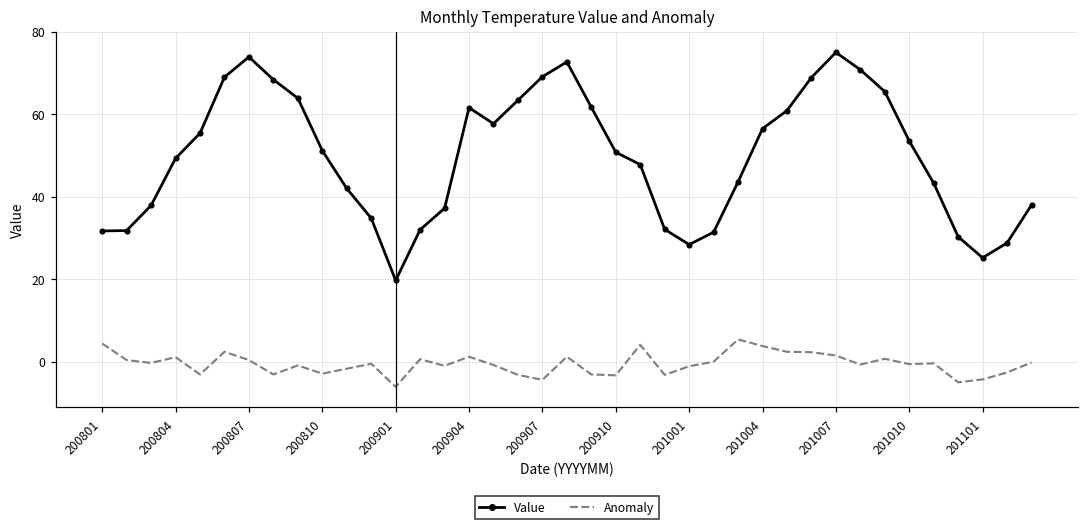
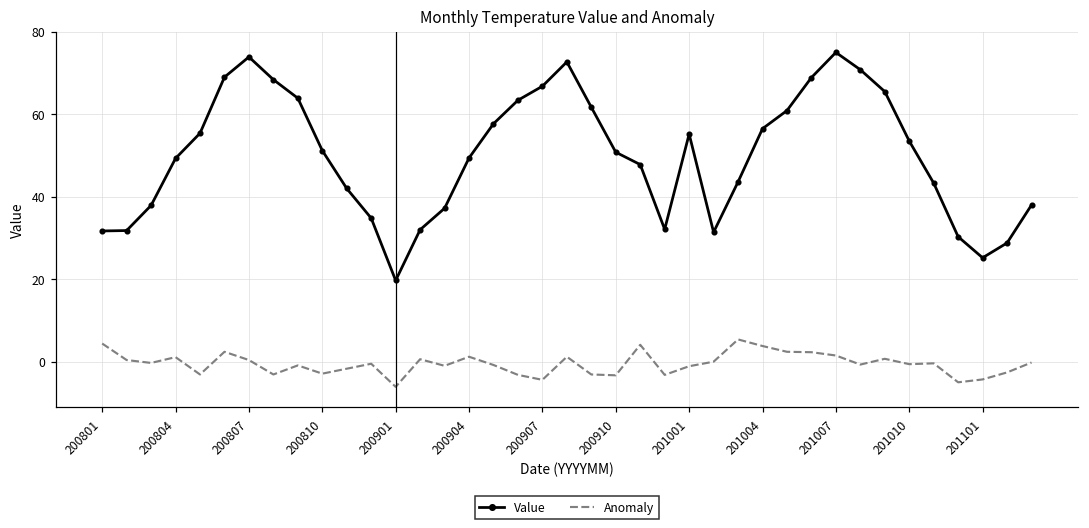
  {
    "Value": {
      "200801": 32,
      "200804": 49,
      "200807": 74,
      "200810": 51,
      "200901": 20,
-     "200904": 62,
-     "200907": 69,
+     "200904": 49,
+     "200907": 67,
      "200910": 51,
-     "201001": 28,
+     "201001": 55,
      "201004": 57,
      "201007": 75,
      "201010": 54,
      "201101": 25
    },
    "Anomaly": {
      "200801": 4,
      "200804": 1,
      "200807": 0,
      "200810": -3,
      "200901": -6,
      "200904": 1,
      "200907": -4,
      "200910": -3,
      "201001": -1,
      "201004": 4,
      "201007": 2,
      "201010": -1,
      "201101": -4
    }
  }
